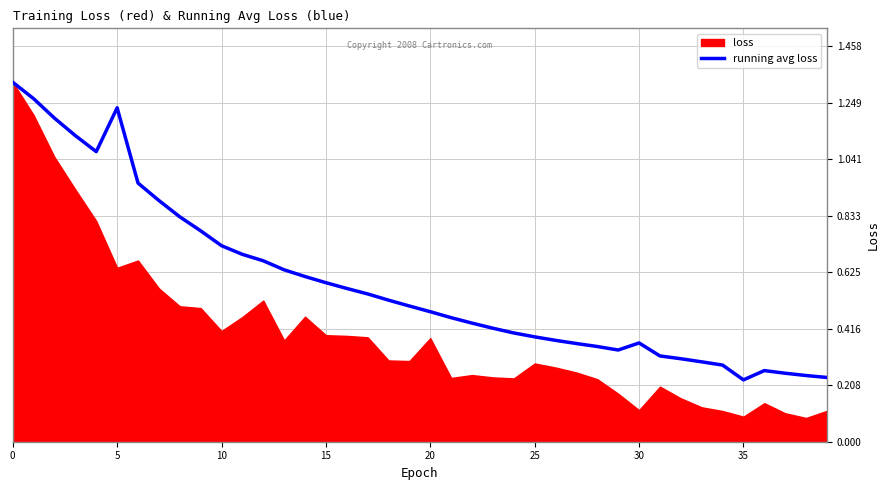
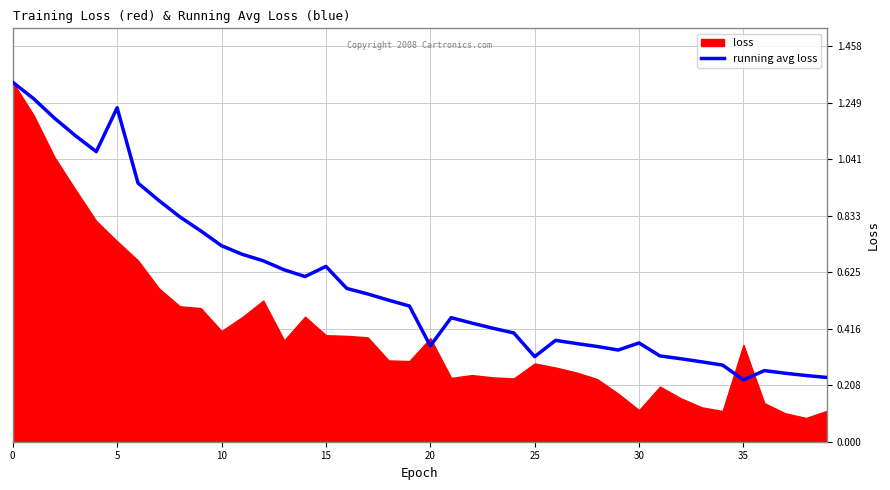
  {
    "loss": {
-     "5": 0.64,
+     "5": 0.74,
      "10": 0.41,
      "15": 0.39,
      "20": 0.38,
      "25": 0.29,
      "30": 0.12,
-     "35": 0.09
+     "35": 0.36
    },
    "running avg loss": {
      "5": 1.23,
      "10": 0.72,
-     "15": 0.59,
-     "20": 0.48,
-     "25": 0.39,
+     "15": 0.65,
+     "20": 0.35,
+     "25": 0.31,
      "30": 0.36,
      "35": 0.23
    }
  }
